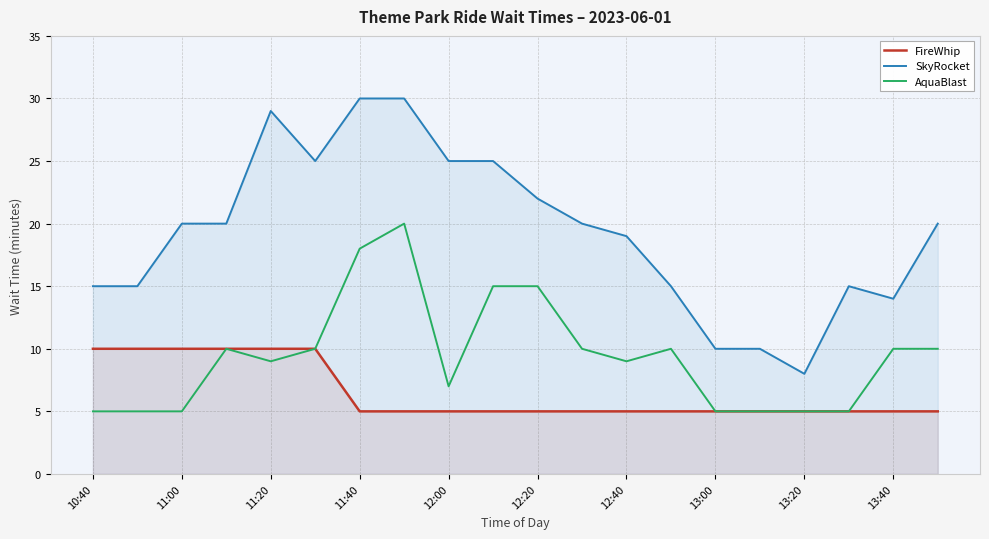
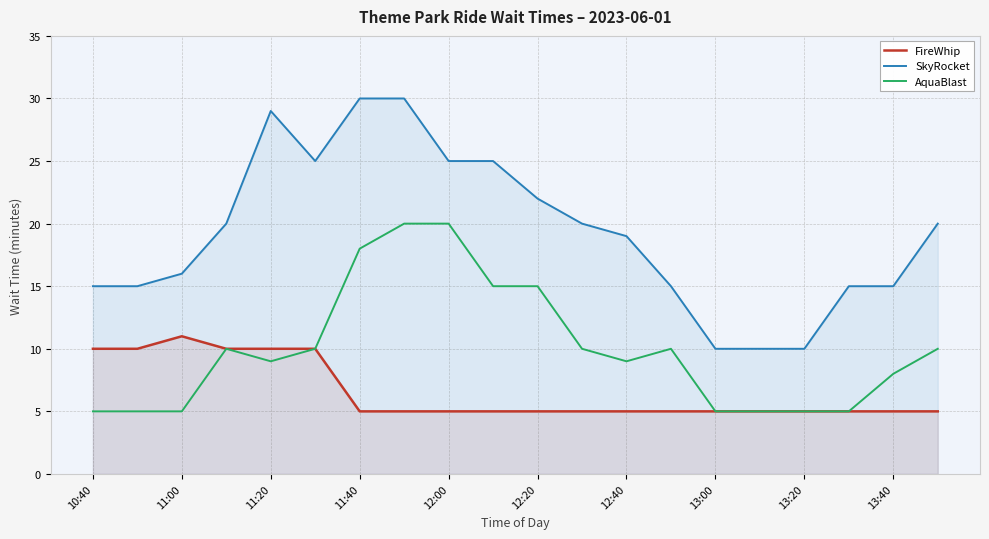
  {
    "FireWhip": {
      "10:40": 10,
-     "11:00": 10,
+     "11:00": 11,
      "11:20": 10,
      "11:40": 5,
      "12:00": 5,
      "12:20": 5,
      "12:40": 5,
      "13:40": 5
    },
    "SkyRocket": {
      "10:40": 15,
-     "11:00": 20,
+     "11:00": 16,
      "11:20": 29,
      "11:40": 30,
      "12:00": 25,
      "12:20": 22,
      "12:40": 19,
      "13:00": 10,
-     "13:20": 8,
-     "13:40": 14
+     "13:20": 10,
+     "13:40": 15
    },
    "AquaBlast": {
      "10:40": 5,
      "11:00": 5,
      "11:20": 9,
      "11:40": 18,
-     "12:00": 7,
+     "12:00": 20,
      "12:20": 15,
      "12:40": 9,
-     "13:40": 10
+     "13:40": 8
    }
  }
